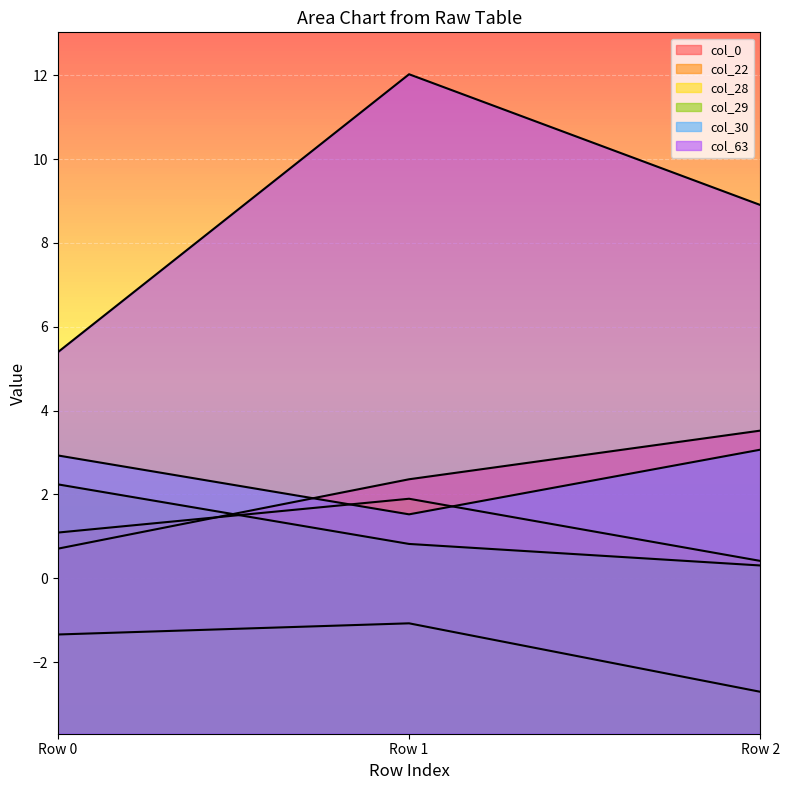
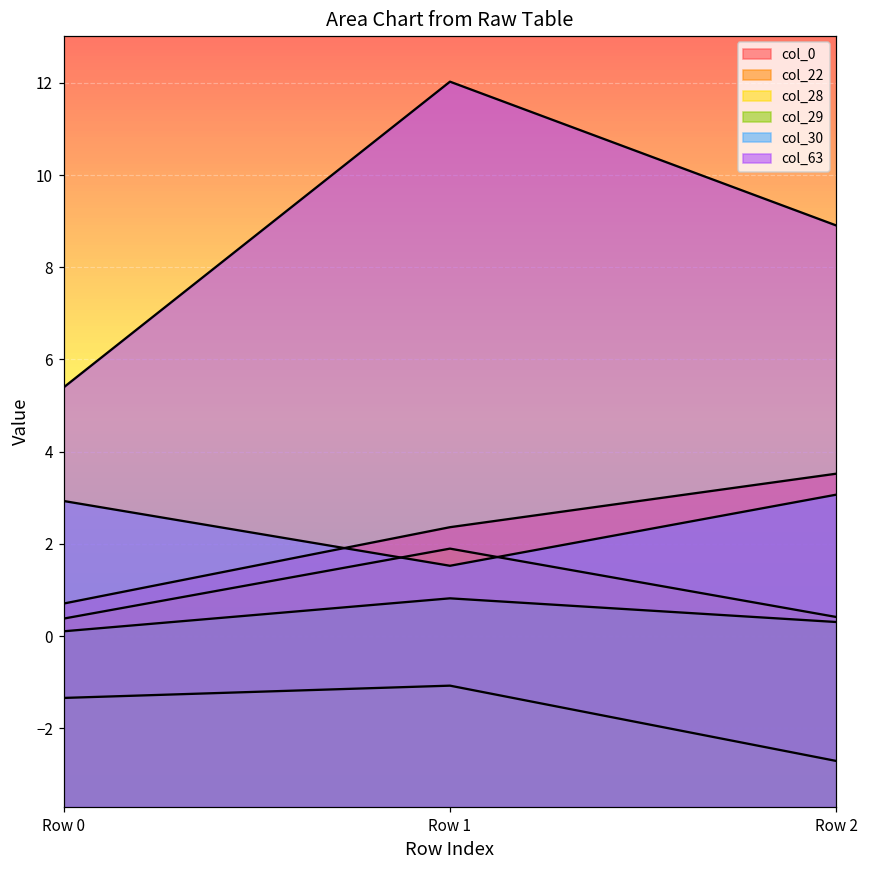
  {
    "col_0": {
      "Row 0": 0.7,
      "Row 1": 2.4,
      "Row 2": 3.5
    },
    "col_22": {
-     "Row 0": 1.1,
+     "Row 0": 0.4,
      "Row 1": 1.9,
      "Row 2": 0.4
    },
    "col_28": {
      "Row 0": -1.3,
      "Row 1": -1.1,
      "Row 2": -2.7
    },
    "col_29": {
-     "Row 0": 2.2,
+     "Row 0": 0.1,
      "Row 1": 0.8,
      "Row 2": 0.3
    },
    "col_30": {
      "Row 0": 2.9,
      "Row 1": 1.5,
      "Row 2": 3.1
    },
    "col_63": {
      "Row 0": 5.4,
      "Row 1": 12.0,
      "Row 2": 8.9
    }
  }
